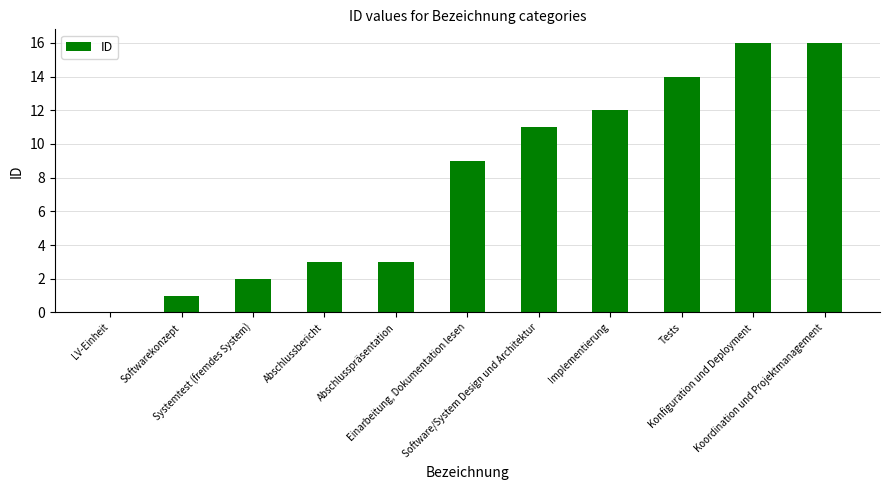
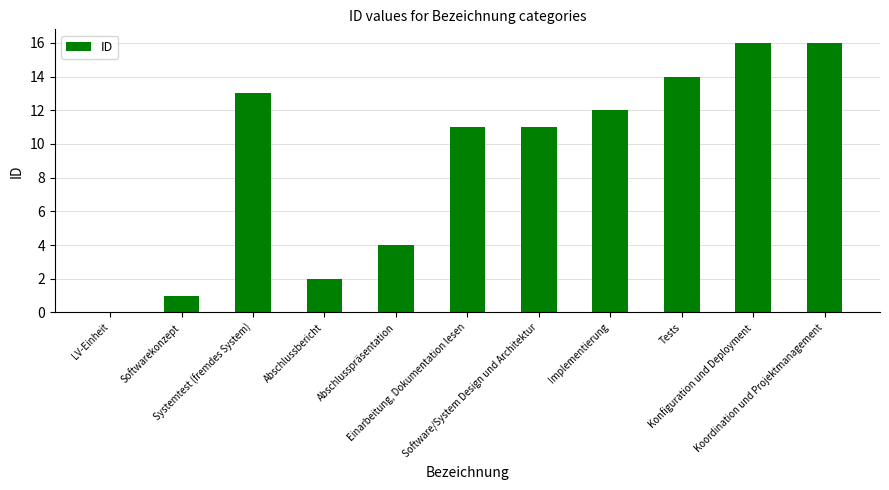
  {
    "LV-Einheit": 0,
    "Softwarekonzept": 1,
-   "Systemtest (fremdes System)": 2,
-   "Abschlussbericht": 3,
-   "Abschlusspräsentation": 3,
-   "Einarbeitung, Dokumentation lesen": 9,
+   "Systemtest (fremdes System)": 13,
+   "Abschlussbericht": 2,
+   "Abschlusspräsentation": 4,
+   "Einarbeitung, Dokumentation lesen": 11,
    "Software/System Design und Architektur": 11,
    "Implementierung": 12,
    "Tests": 14,
    "Konfiguration und Deployment": 16,
    "Koordination und Projektmanagement": 16
  }
